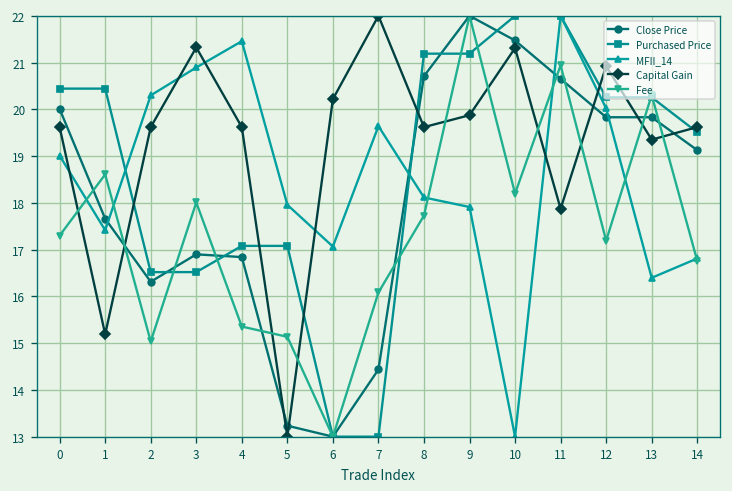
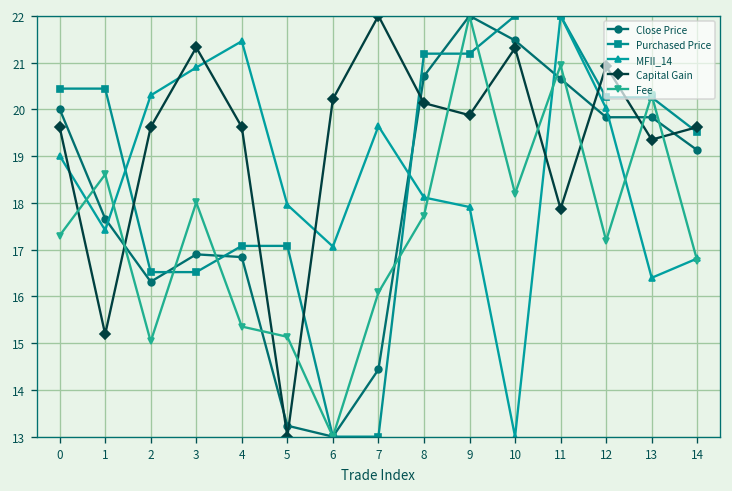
  {
    "Capital Gain": {
      "0": 19.6,
      "1": 15.2,
      "2": 19.6,
      "3": 21.3,
      "4": 19.6,
      "5": 13.0,
      "6": 20.2,
      "7": 22.0,
-     "8": 19.6,
+     "8": 20.1,
      "9": 19.9,
      "10": 21.3,
      "11": 17.9,
      "13": 19.4,
      "14": 19.6
    }
  }
